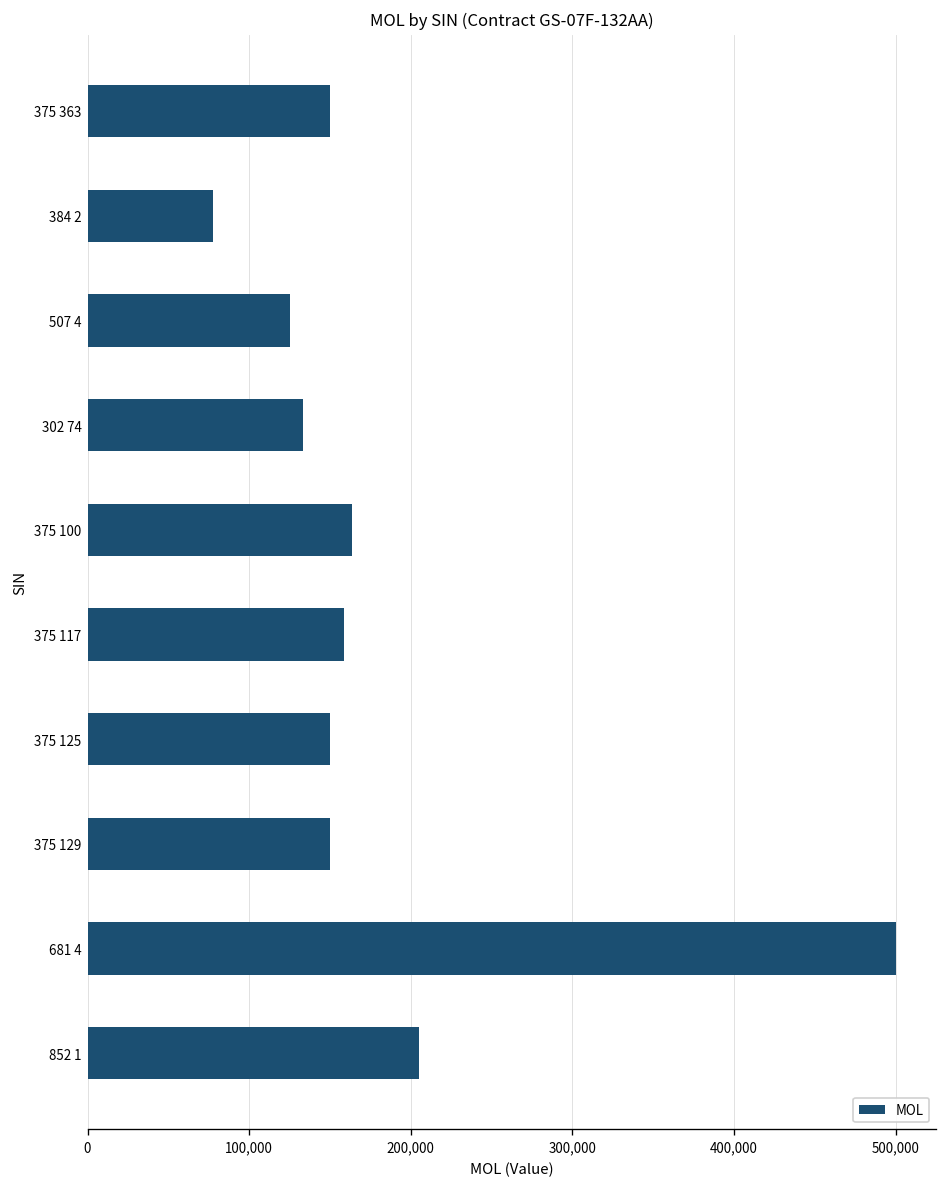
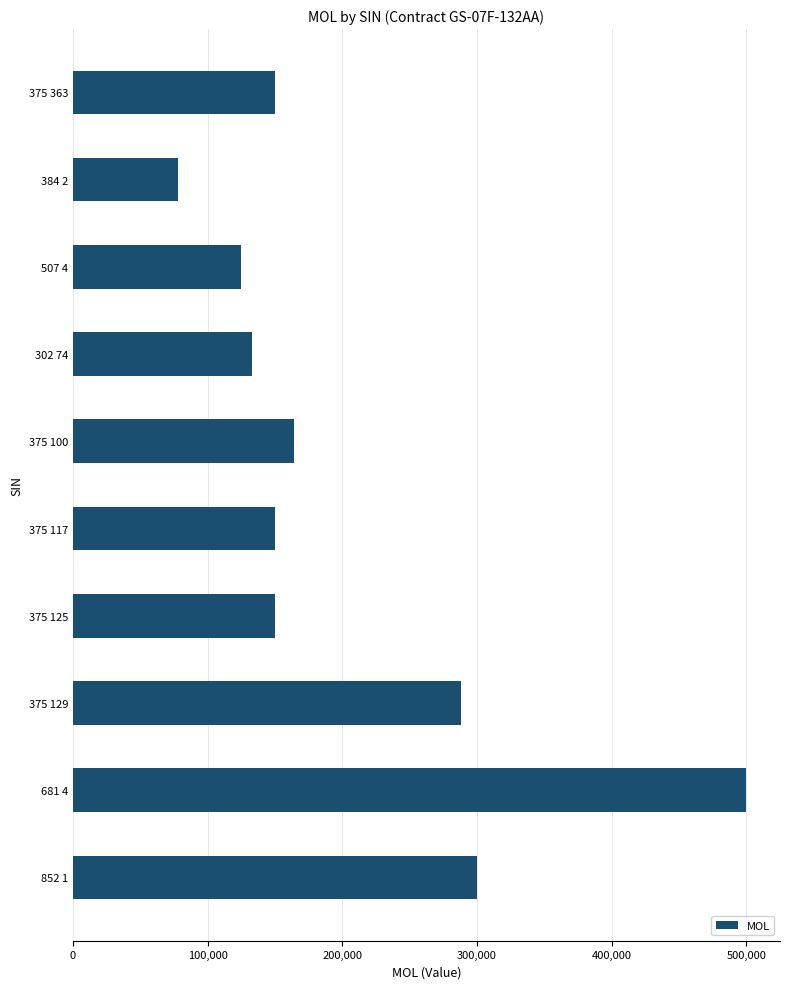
  {
    "375 363": "150,000",
    "384 2": "78,000",
    "507 4": "125,000",
    "302 74": "133,000",
    "375 100": "164,000",
-   "375 117": "159,000",
+   "375 117": "150,000",
    "375 125": "150,000",
-   "375 129": "150,000",
+   "375 129": "288,000",
    "681 4": "500,000",
-   "852 1": "205,000"
+   "852 1": "300,000"
  }
